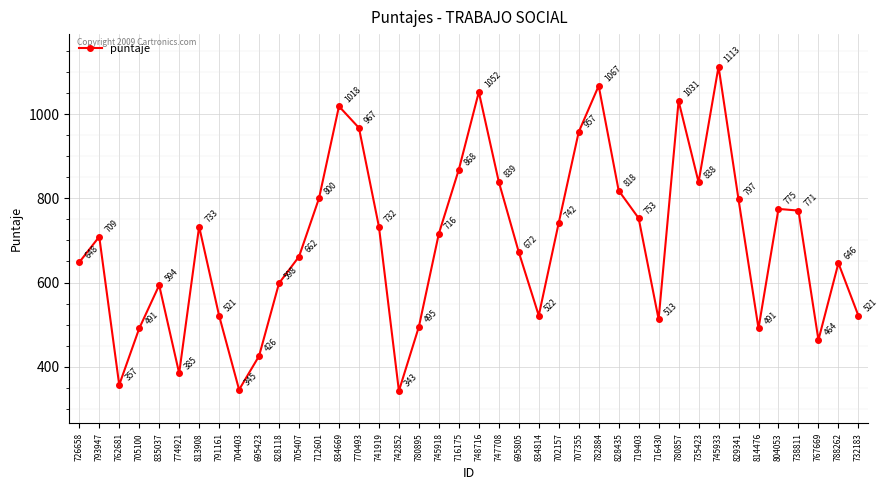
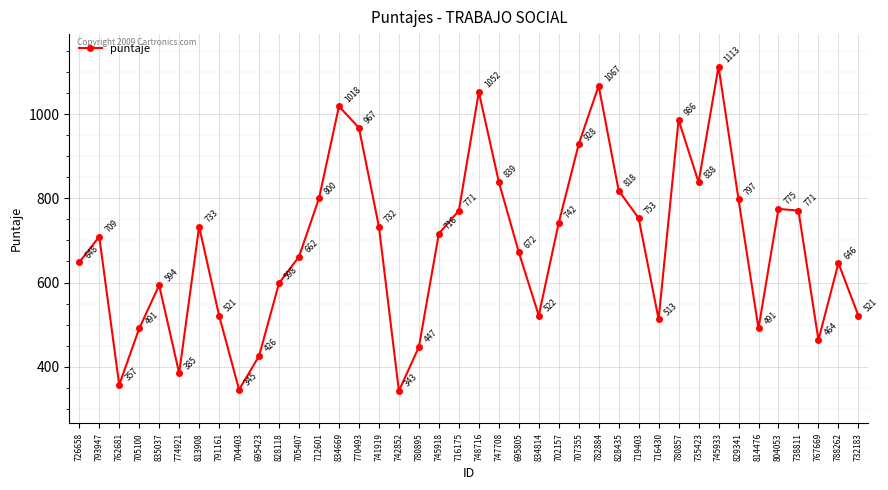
  {
    "726658": 648,
    "793947": 709,
    "762681": 357,
    "705100": 491,
    "835037": 594,
    "774921": 385,
    "813908": 733,
    "791161": 521,
    "704403": 345,
    "695423": 426,
    "828118": 598,
    "705407": 662,
    "712601": 800,
    "834669": 1018,
    "770493": 967,
    "741919": 732,
    "742852": 343,
-   "780895": 495,
+   "780895": 447,
    "745918": 716,
-   "716175": 868,
+   "716175": 771,
    "748716": 1052,
    "747708": 839,
    "695805": 672,
    "834814": 522,
    "702157": 742,
-   "707355": 957,
+   "707355": 928,
    "782884": 1067,
    "828435": 818,
    "719403": 753,
    "716430": 513,
-   "780857": 1031,
+   "780857": 986,
    "735423": 838,
    "745933": 1113,
    "829341": 797,
    "814476": 491,
    "804053": 775,
    "738811": 771,
    "767669": 464,
    "788262": 646,
    "732183": 521
  }
